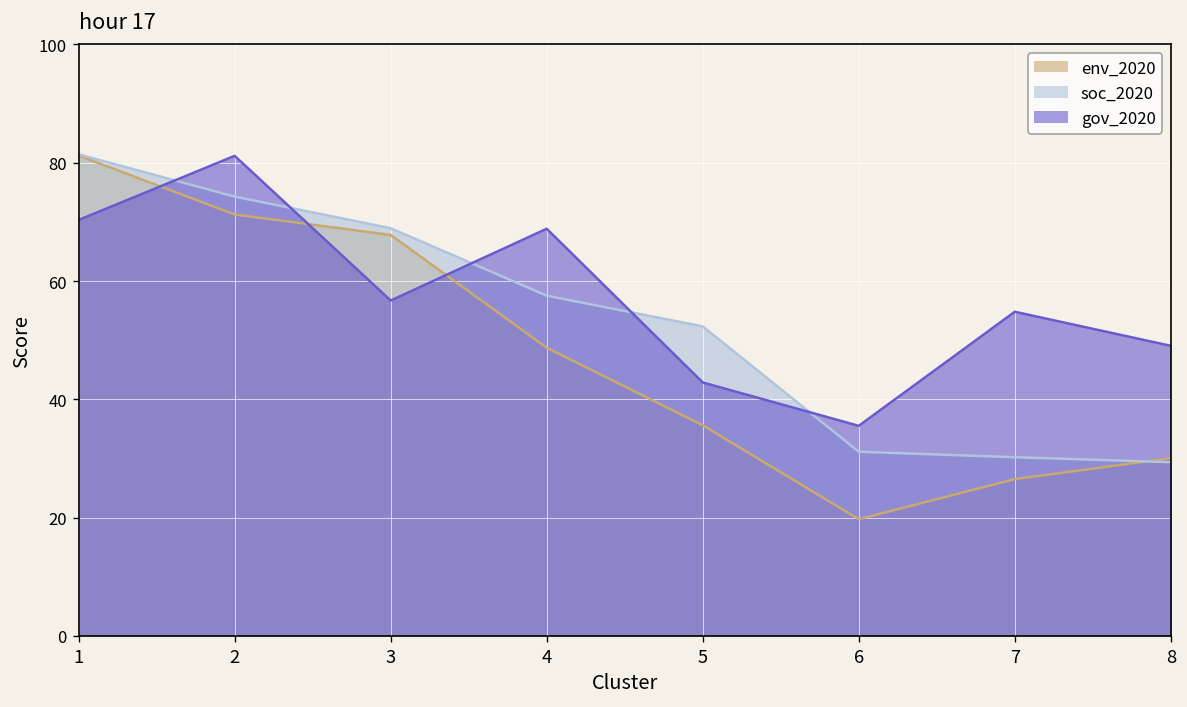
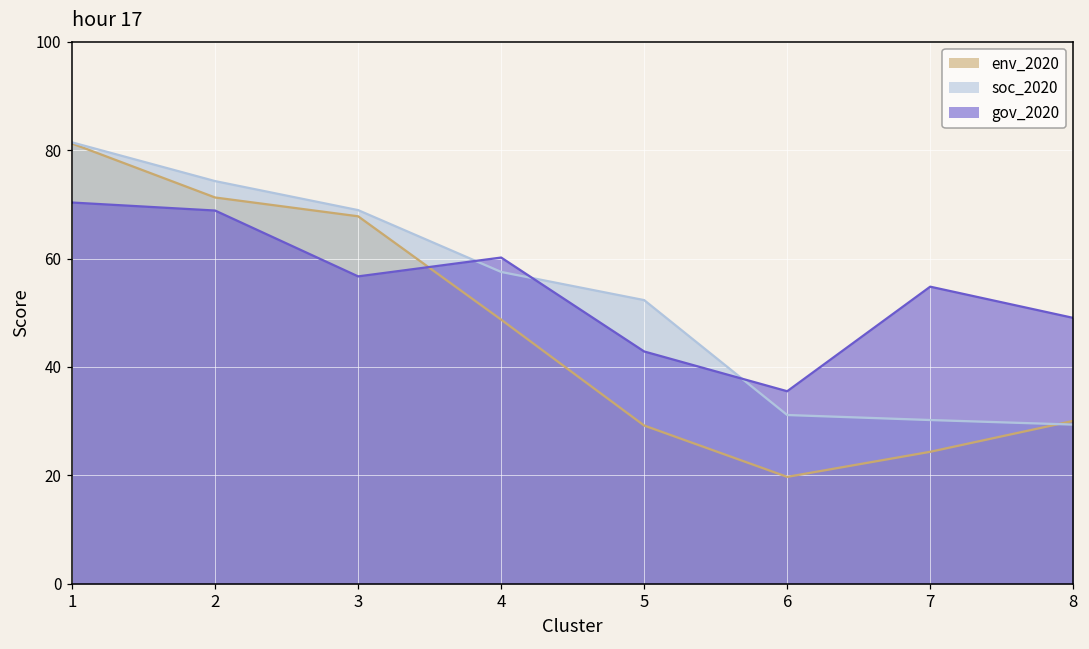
  {
    "env_2020": {
      "2": 71,
      "3": 68,
      "4": 49,
-     "5": 36,
+     "5": 29,
      "6": 20,
-     "7": 27,
+     "7": 24,
      "8": 30
    },
    "soc_2020": {
      "2": 74,
      "3": 69,
      "4": 58,
      "5": 52,
      "6": 31,
      "7": 30,
      "8": 29
    },
    "gov_2020": {
      "1": 70,
-     "2": 81,
+     "2": 69,
      "3": 57,
-     "4": 69,
+     "4": 60,
      "5": 43,
      "6": 36,
      "7": 55,
      "8": 49
    }
  }
